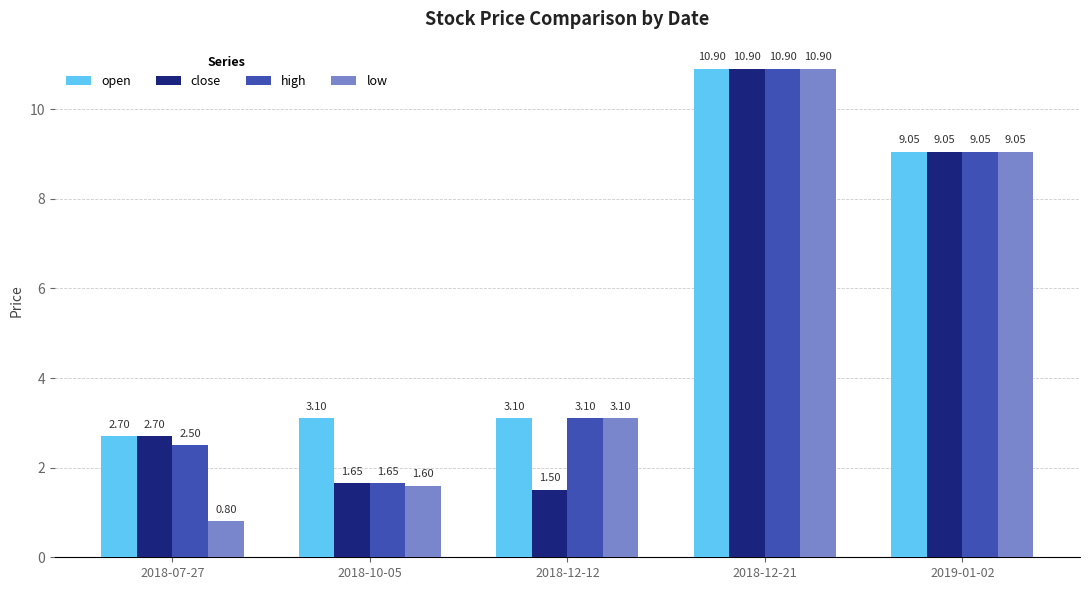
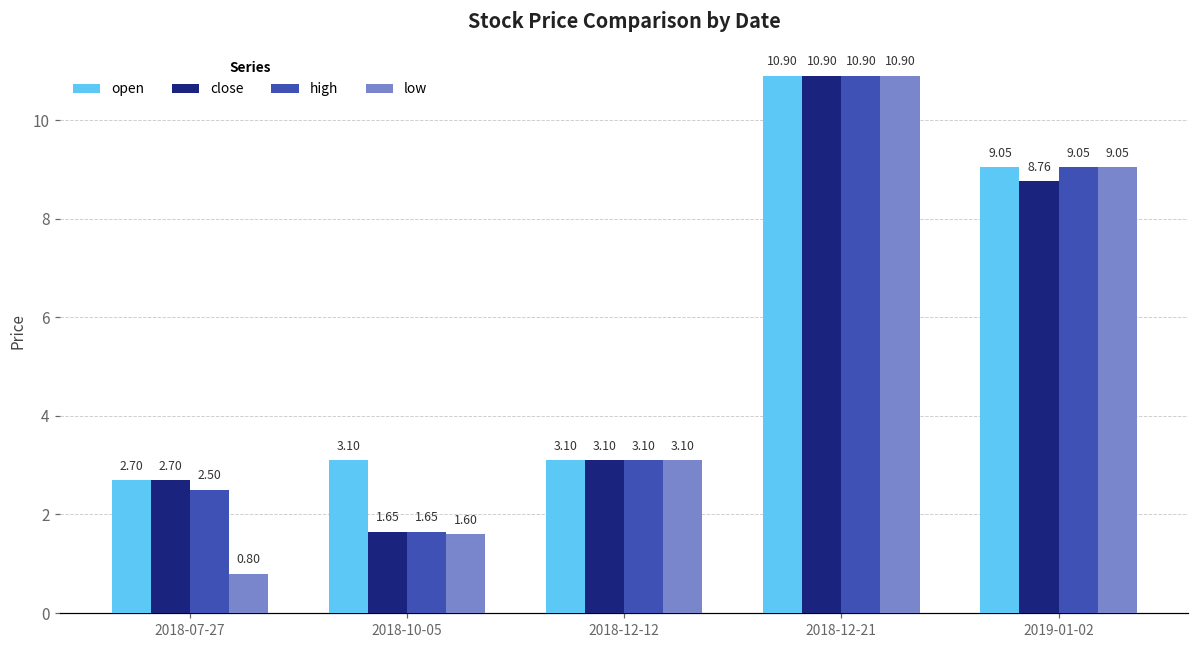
  {
    "open": {
      "2018-07-27": 2.70,
      "2018-10-05": 3.10,
      "2018-12-12": 3.10,
      "2018-12-21": 10.90,
      "2019-01-02": 9.05
    },
    "close": {
      "2018-07-27": 2.70,
      "2018-10-05": 1.65,
-     "2018-12-12": 1.50,
+     "2018-12-12": 3.10,
      "2018-12-21": 10.90,
-     "2019-01-02": 9.05
+     "2019-01-02": 8.76
    },
    "high": {
      "2018-07-27": 2.50,
      "2018-10-05": 1.65,
      "2018-12-12": 3.10,
      "2018-12-21": 10.90,
      "2019-01-02": 9.05
    },
    "low": {
      "2018-07-27": 0.80,
      "2018-10-05": 1.60,
      "2018-12-12": 3.10,
      "2018-12-21": 10.90,
      "2019-01-02": 9.05
    }
  }
